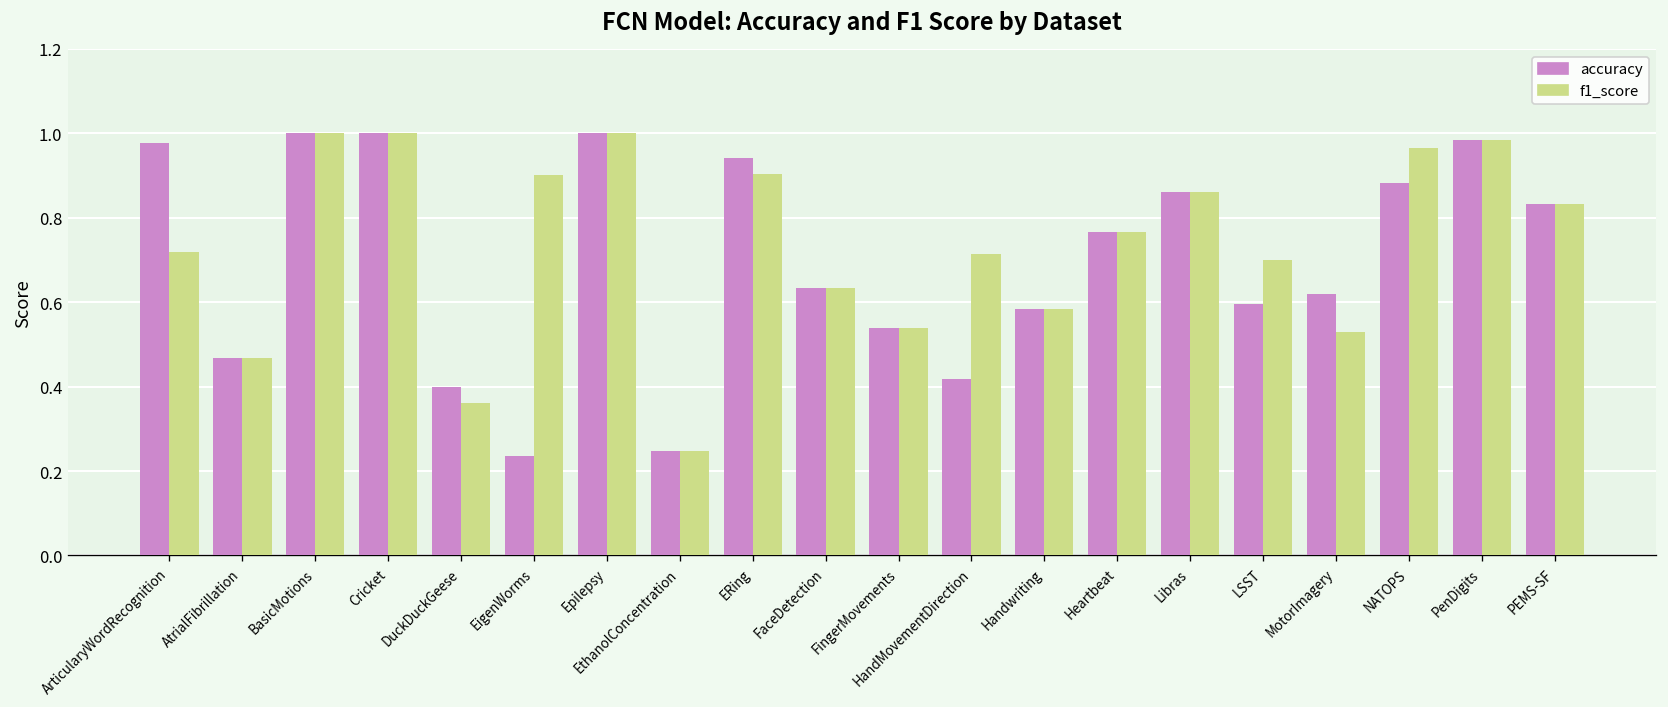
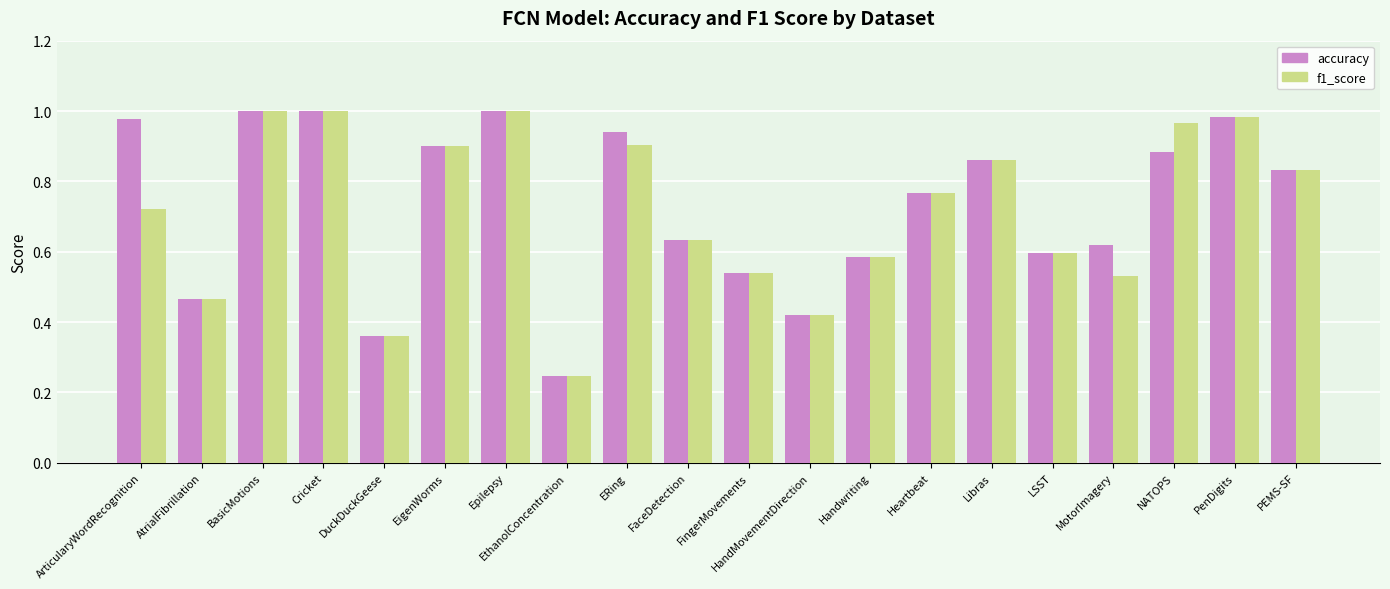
  {
    "accuracy": {
      "ArticularyWordRecognition": 0.98,
      "AtrialFibrillation": 0.47,
      "BasicMotions": 1.00,
      "Cricket": 1.00,
-     "DuckDuckGeese": 0.40,
-     "EigenWorms": 0.24,
+     "DuckDuckGeese": 0.36,
+     "EigenWorms": 0.90,
      "Epilepsy": 1.00,
      "EthanolConcentration": 0.25,
      "ERing": 0.94,
      "FaceDetection": 0.63,
      "FingerMovements": 0.54,
      "HandMovementDirection": 0.42,
      "Handwriting": 0.58,
      "Heartbeat": 0.77,
      "Libras": 0.86,
      "LSST": 0.60,
      "MotorImagery": 0.62,
      "NATOPS": 0.88,
      "PenDigits": 0.98,
      "PEMS-SF": 0.83
    },
    "f1_score": {
      "ArticularyWordRecognition": 0.72,
      "AtrialFibrillation": 0.47,
      "BasicMotions": 1.00,
      "Cricket": 1.00,
      "DuckDuckGeese": 0.36,
      "EigenWorms": 0.90,
      "Epilepsy": 1.00,
      "EthanolConcentration": 0.25,
      "ERing": 0.90,
      "FaceDetection": 0.63,
      "FingerMovements": 0.54,
-     "HandMovementDirection": 0.71,
+     "HandMovementDirection": 0.42,
      "Handwriting": 0.58,
      "Heartbeat": 0.77,
      "Libras": 0.86,
-     "LSST": 0.70,
+     "LSST": 0.60,
      "MotorImagery": 0.53,
      "NATOPS": 0.97,
      "PenDigits": 0.98,
      "PEMS-SF": 0.83
    }
  }
